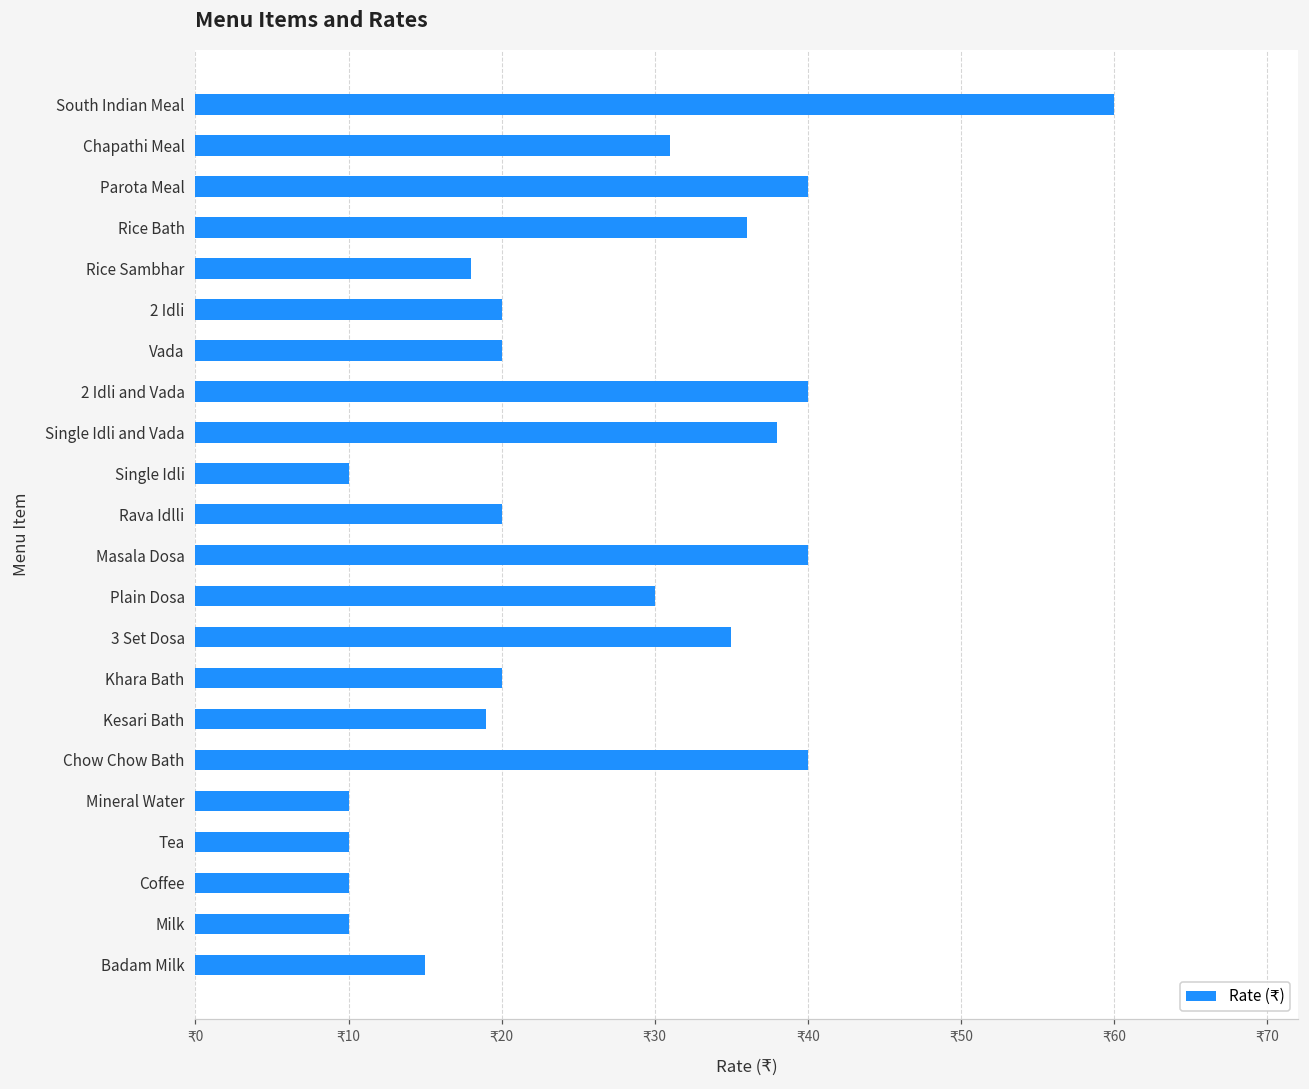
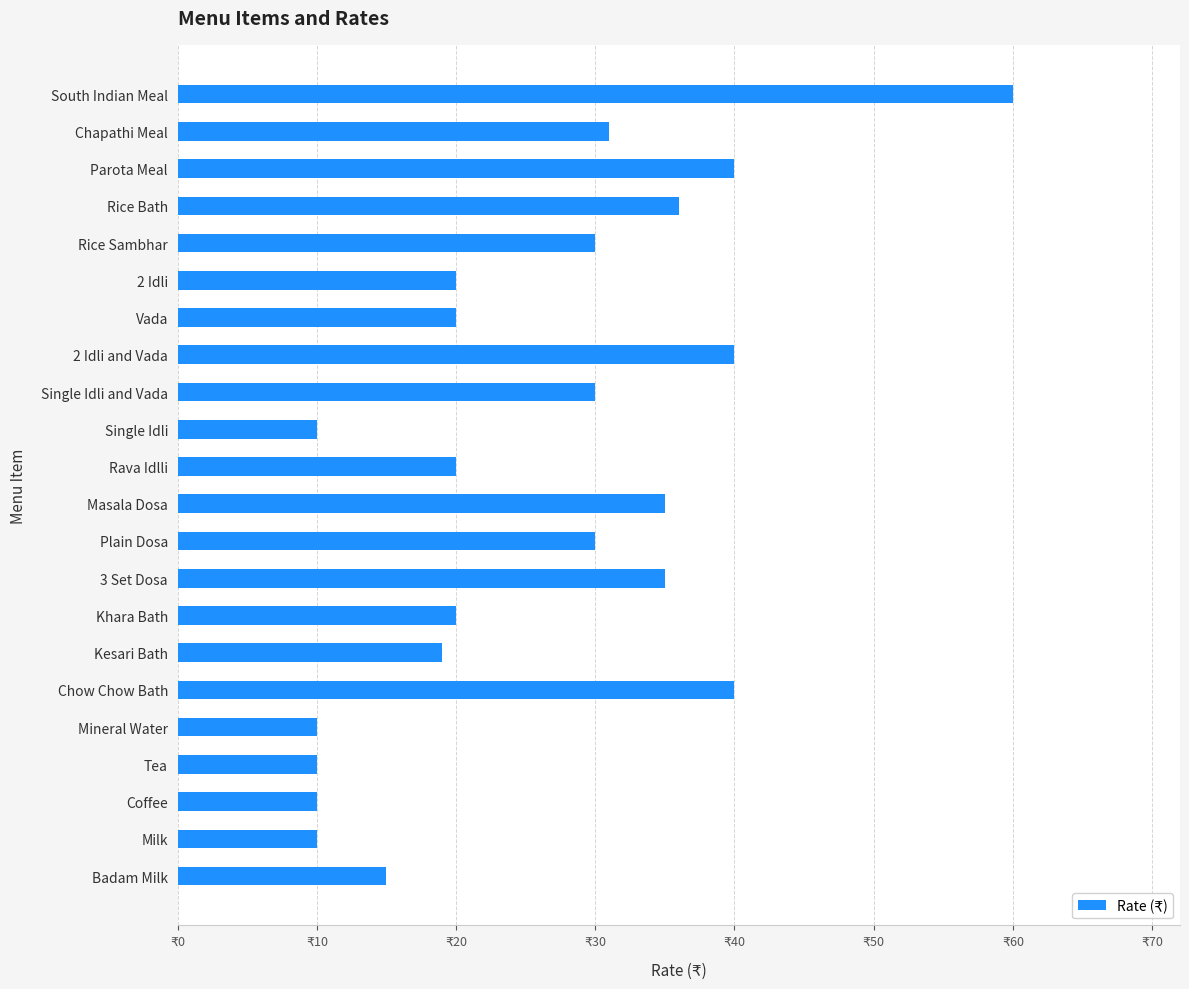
  {
    "South Indian Meal": "₹60",
    "Chapathi Meal": "₹31",
    "Parota Meal": "₹40",
    "Rice Bath": "₹36",
-   "Rice Sambhar": "₹18",
+   "Rice Sambhar": "₹30",
    "2 Idli": "₹20",
    "Vada": "₹20",
    "2 Idli and Vada": "₹40",
-   "Single Idli and Vada": "₹38",
+   "Single Idli and Vada": "₹30",
    "Single Idli": "₹10",
    "Rava Idlli": "₹20",
-   "Masala Dosa": "₹40",
+   "Masala Dosa": "₹35",
    "Plain Dosa": "₹30",
    "3 Set Dosa": "₹35",
    "Khara Bath": "₹20",
    "Kesari Bath": "₹19",
    "Chow Chow Bath": "₹40",
    "Mineral Water": "₹10",
    "Tea": "₹10",
    "Coffee": "₹10",
    "Milk": "₹10",
    "Badam Milk": "₹15"
  }
